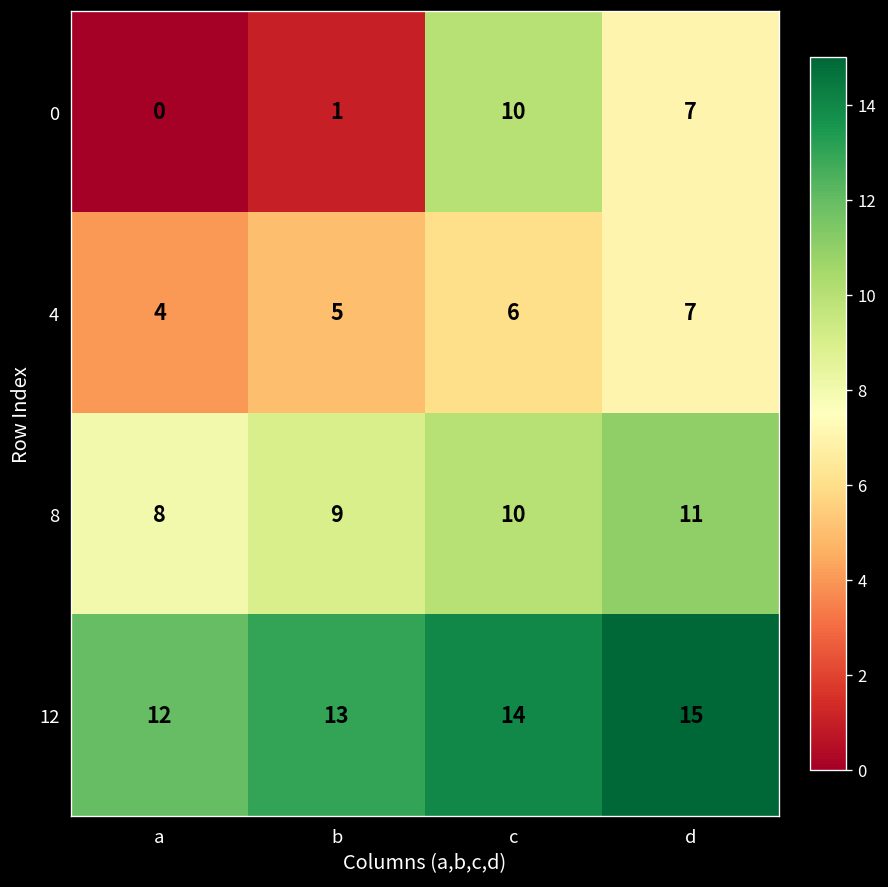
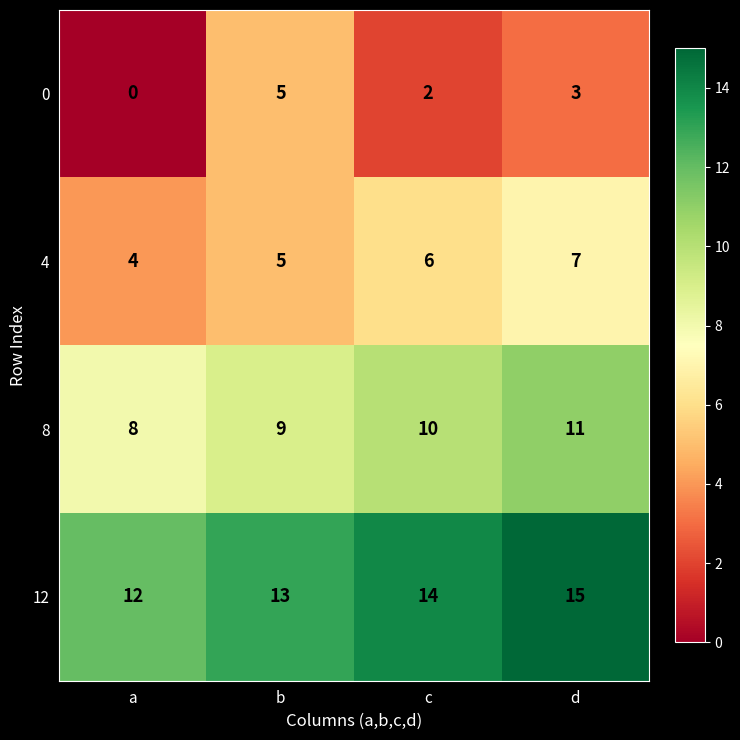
  {
    "0": {
      "a": 0,
-     "b": 1,
-     "c": 10,
-     "d": 7
+     "b": 5,
+     "c": 2,
+     "d": 3
    },
    "4": {
      "a": 4,
      "b": 5,
      "c": 6,
      "d": 7
    },
    "8": {
      "a": 8,
      "b": 9,
      "c": 10,
      "d": 11
    },
    "12": {
      "a": 12,
      "b": 13,
      "c": 14,
      "d": 15
    }
  }
